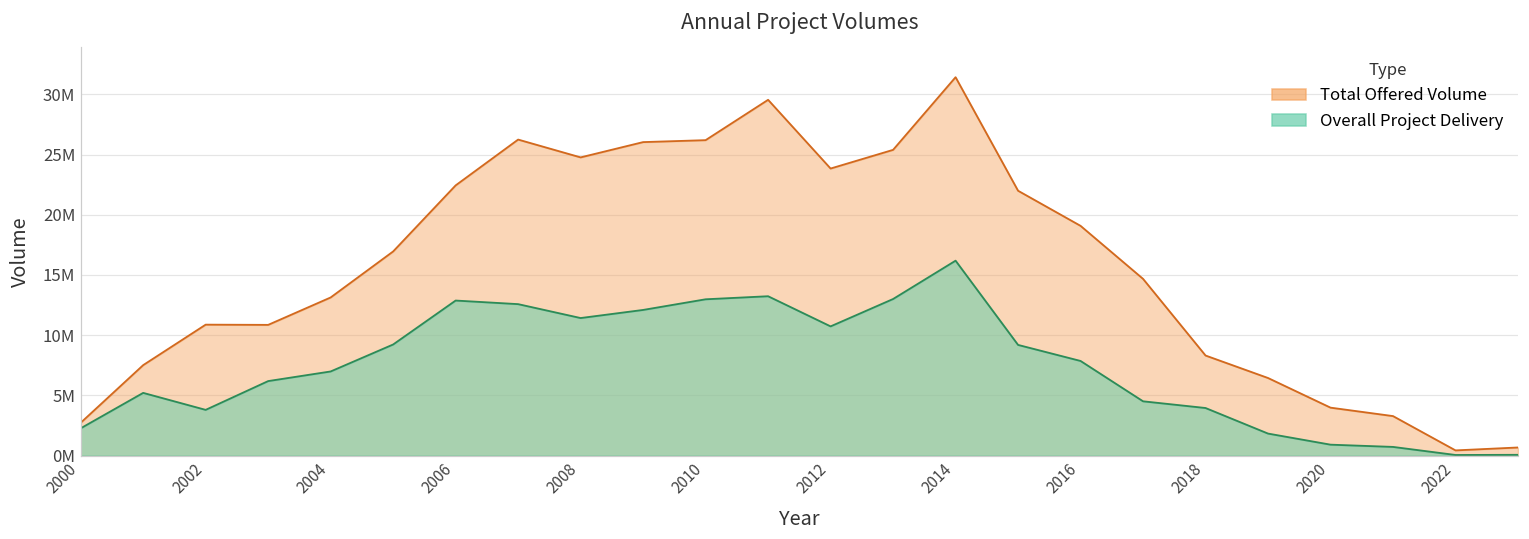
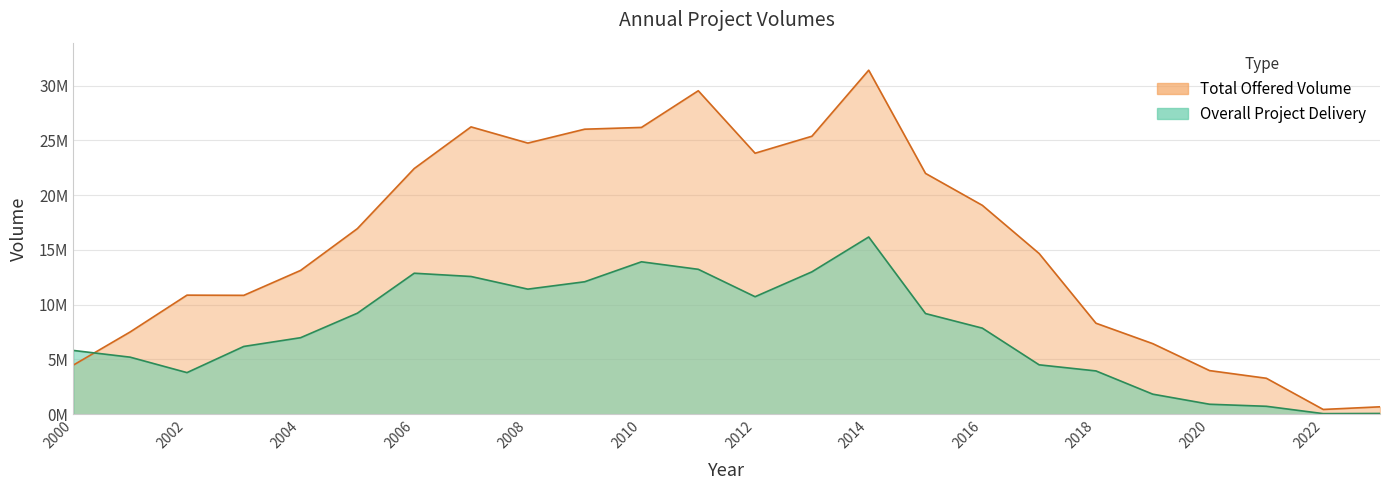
  {
    "Total Offered Volume": {
-     "2000": 2700000,
+     "2000": 4500000,
      "2002": 10900000,
      "2004": 13100000,
      "2006": 22400000,
      "2008": 24800000,
      "2010": 26200000,
      "2012": 23800000,
      "2014": 31400000,
      "2016": 19100000,
      "2018": 8300000,
      "2020": 4000000,
      "2022": 400000
    },
    "Overall Project Delivery": {
-     "2000": 2300000,
+     "2000": 5800000,
      "2002": 3800000,
      "2004": 7000000,
      "2006": 12900000,
      "2008": 11400000,
-     "2010": 13000000,
+     "2010": 13900000,
      "2012": 10700000,
      "2014": 16200000,
      "2016": 7900000,
      "2018": 4000000,
      "2020": 900000,
      "2022": 100000
    }
  }
